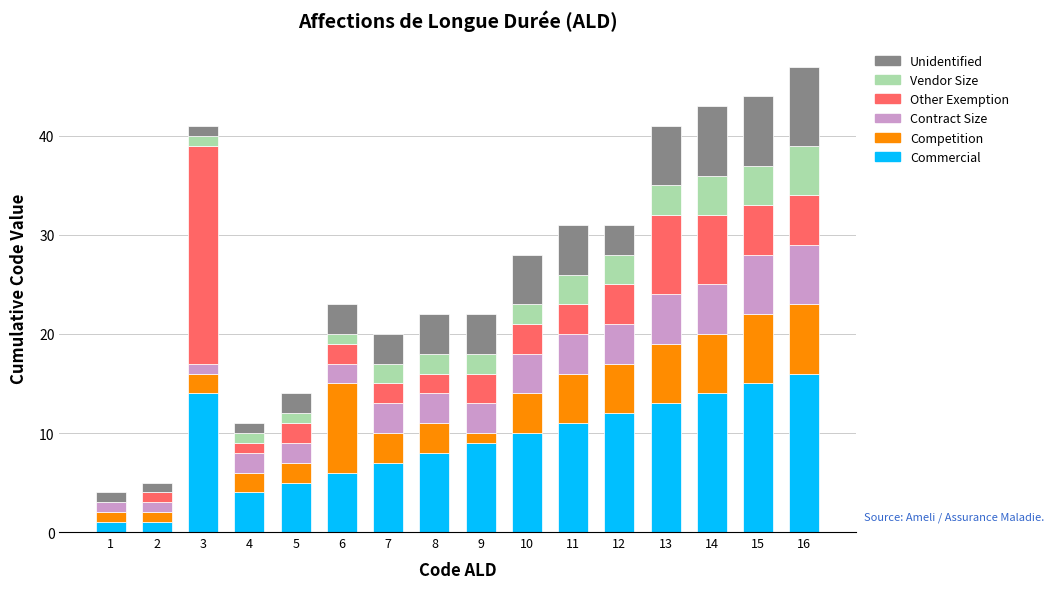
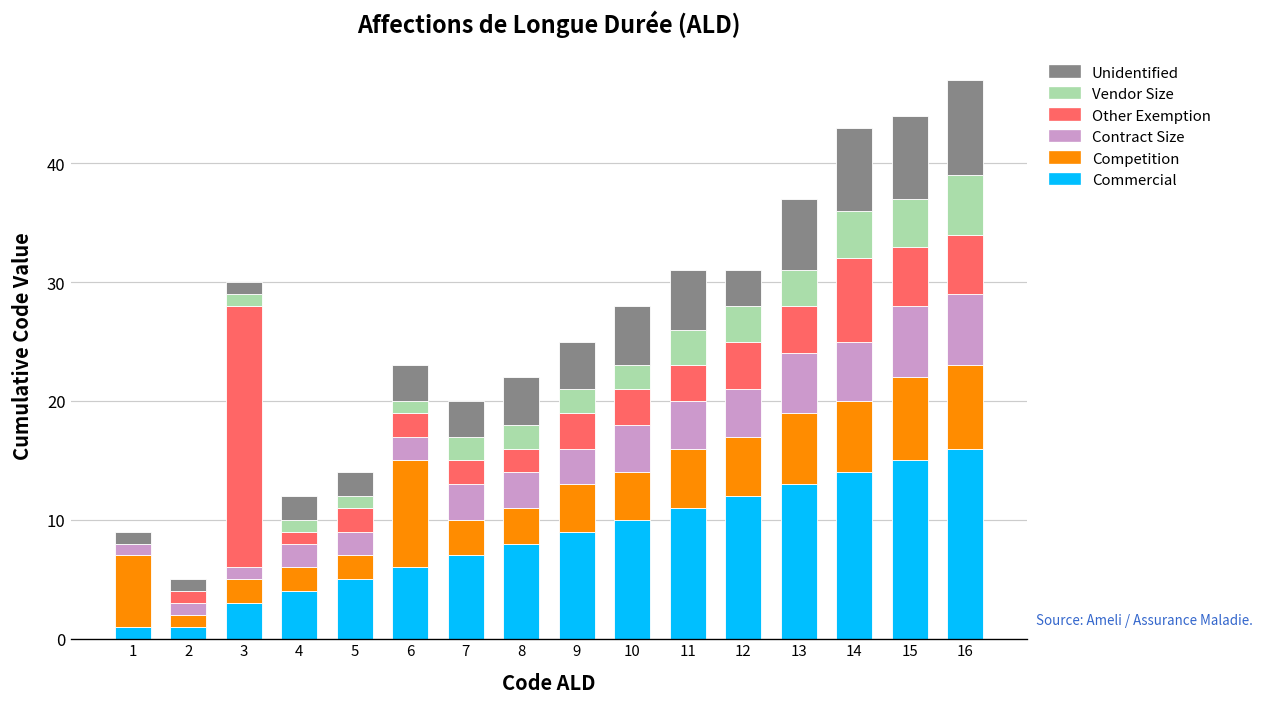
  {
    "Commercial": {
      "1": 1,
      "2": 1,
-     "3": 14,
+     "3": 3,
      "4": 4,
      "5": 5,
      "6": 6,
      "7": 7,
      "8": 8,
      "9": 9,
      "10": 10,
      "11": 11,
      "12": 12,
      "13": 13,
      "14": 14,
      "15": 15,
      "16": 16
    },
    "Competition": {
-     "1": 1,
+     "1": 6,
      "2": 1,
      "3": 2,
      "4": 2,
      "5": 2,
      "6": 9,
      "7": 3,
      "8": 3,
-     "9": 1,
+     "9": 4,
      "10": 4,
      "11": 5,
      "12": 5,
      "13": 6,
      "14": 6,
      "15": 7,
      "16": 7
    },
    "Contract Size": {
      "1": 1,
      "2": 1,
      "3": 1,
      "4": 2,
      "5": 2,
      "6": 2,
      "7": 3,
      "8": 3,
      "9": 3,
      "10": 4,
      "11": 4,
      "12": 4,
      "13": 5,
      "14": 5,
      "15": 6,
      "16": 6
    },
    "Other Exemption": {
      "1": 0,
      "2": 1,
      "3": 22,
      "4": 1,
      "5": 2,
      "6": 2,
      "7": 2,
      "8": 2,
      "9": 3,
      "10": 3,
      "11": 3,
      "12": 4,
-     "13": 8,
+     "13": 4,
      "14": 7,
      "15": 5,
      "16": 5
    },
    "Vendor Size": {
      "1": 0,
      "2": 0,
      "3": 1,
      "4": 1,
      "5": 1,
      "6": 1,
      "7": 2,
      "8": 2,
      "9": 2,
      "10": 2,
      "11": 3,
      "12": 3,
      "13": 3,
      "14": 4,
      "15": 4,
      "16": 5
    },
    "Unidentified": {
      "1": 1,
      "2": 1,
      "3": 1,
-     "4": 1,
+     "4": 2,
      "5": 2,
      "6": 3,
      "7": 3,
      "8": 4,
      "9": 4,
      "10": 5,
      "11": 5,
      "12": 3,
      "13": 6,
      "14": 7,
      "15": 7,
      "16": 8
    }
  }
